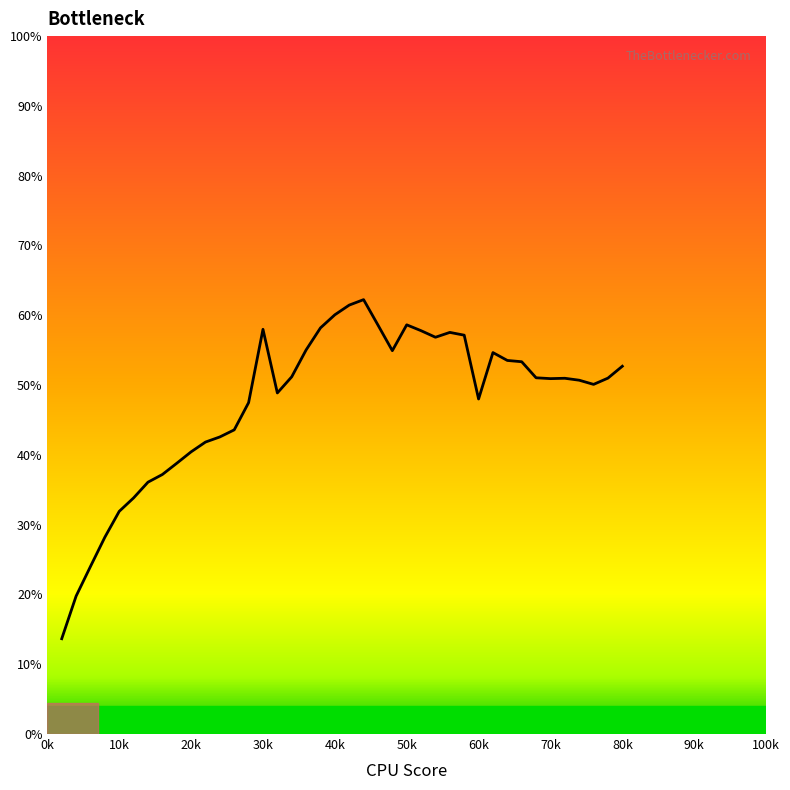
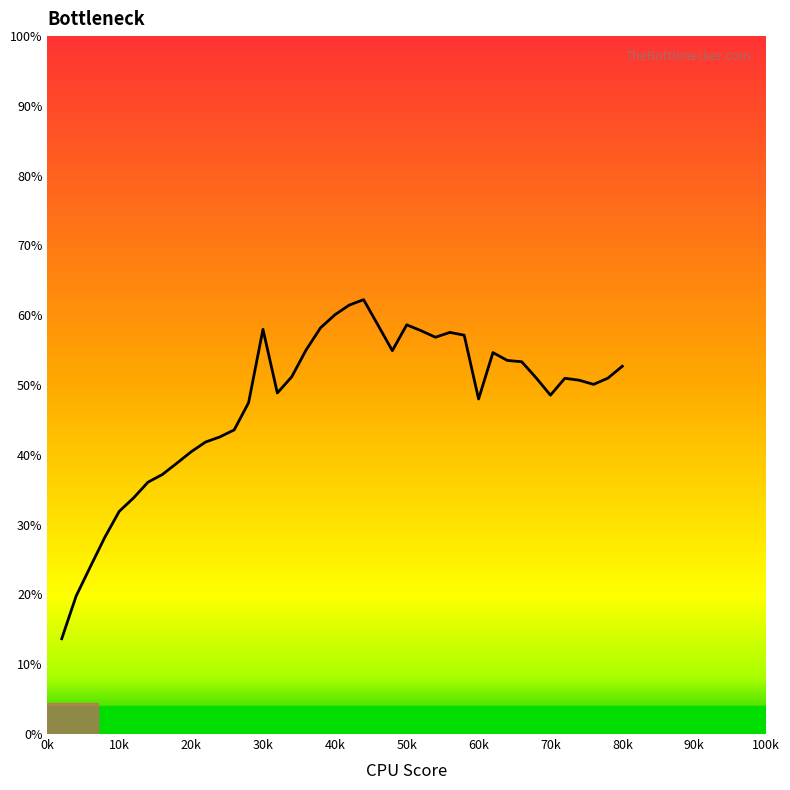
  {
    "10k": "32%",
    "20k": "40%",
    "30k": "58%",
    "40k": "60%",
    "50k": "59%",
    "60k": "48%",
-   "70k": "51%",
+   "70k": "49%",
    "80k": "53%"
  }
